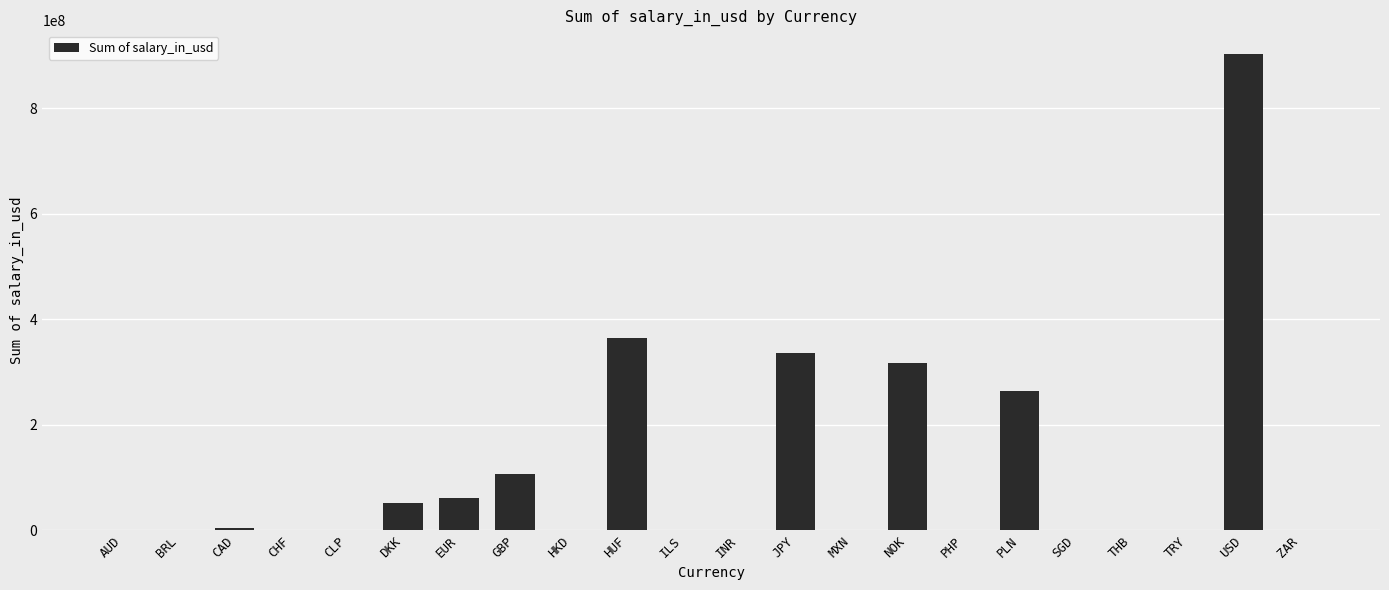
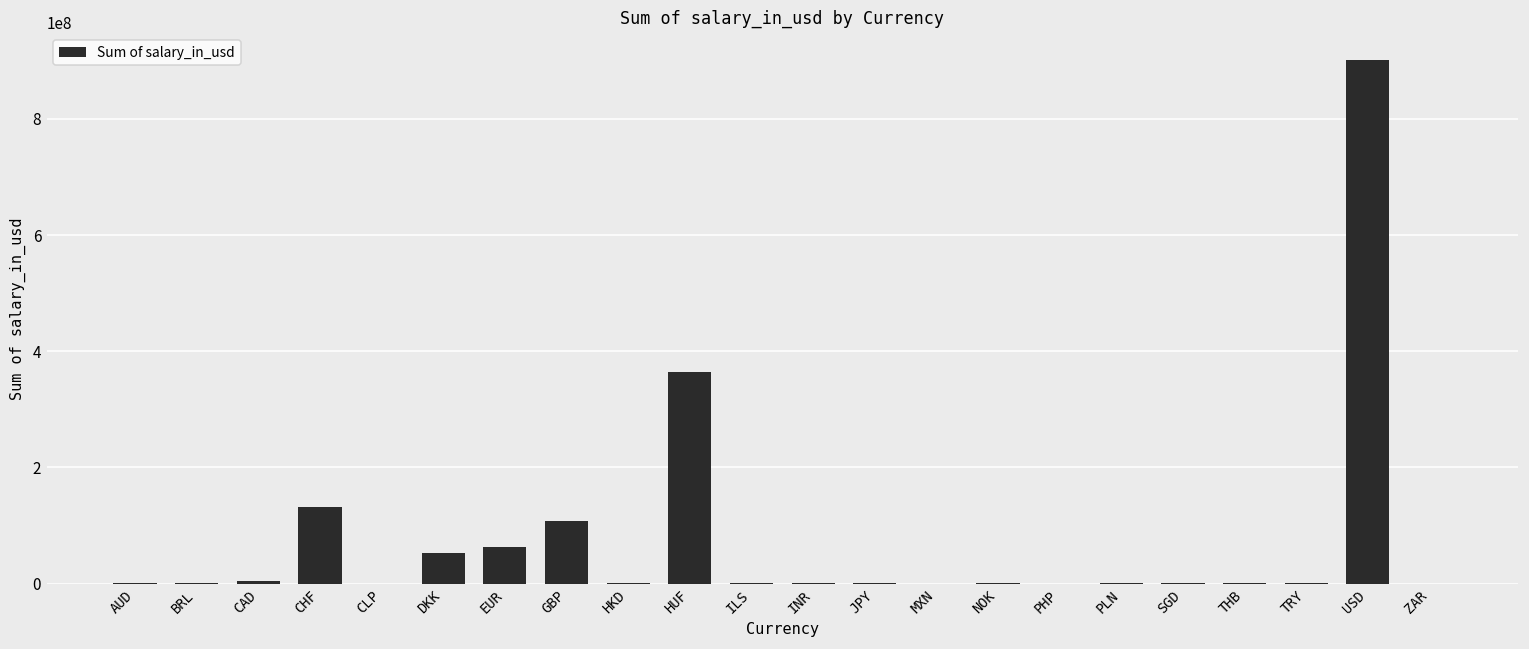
  {
-   "CHF": 0,
+   "CHF": 130000000,
    "DKK": 50000000,
    "EUR": 60000000,
    "GBP": 110000000,
    "HUF": 360000000,
-   "JPY": 340000000,
-   "NOK": 320000000,
-   "PLN": 260000000,
+   "JPY": 0,
+   "NOK": 0,
+   "PLN": 0,
    "USD": 900000000
  }
